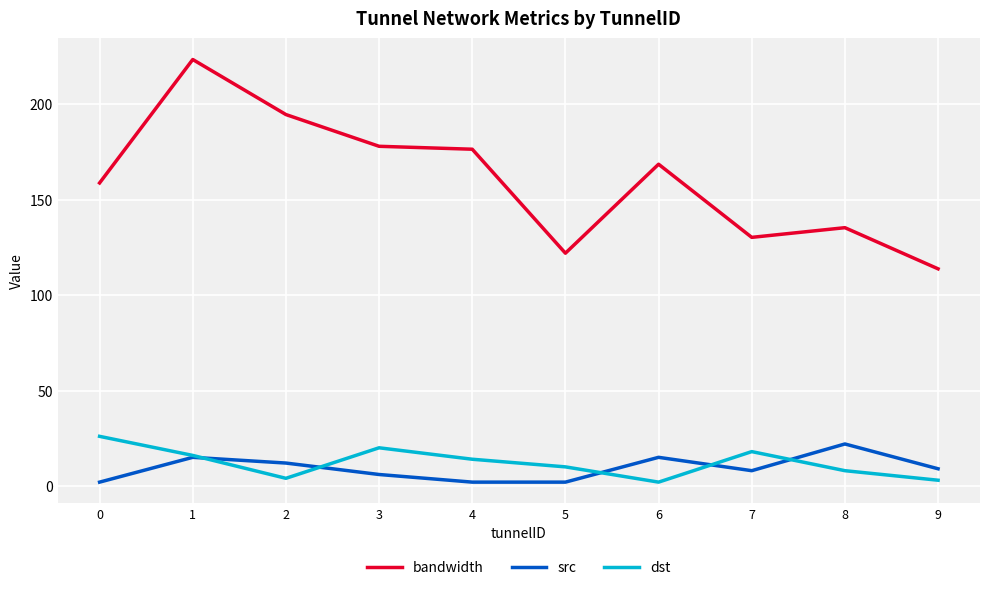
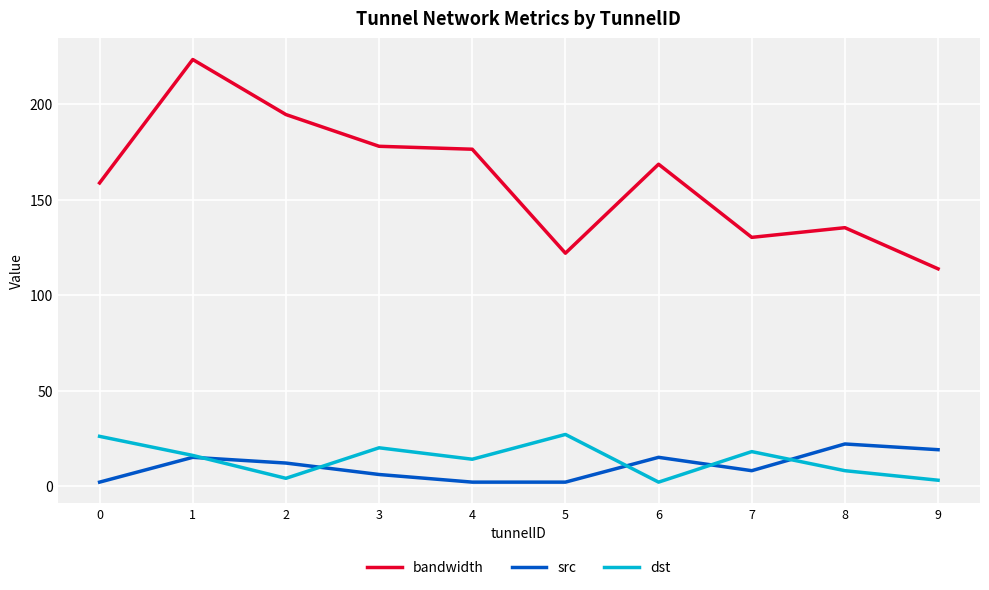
  {
    "bandwidth": {
      "0": 159,
      "1": 224,
      "2": 195,
      "3": 178,
      "4": 176,
      "5": 122,
      "6": 169,
      "7": 130,
      "8": 135,
      "9": 114
    },
    "src": {
      "0": 2,
      "2": 12,
      "3": 6,
      "4": 2,
      "5": 2,
      "6": 15,
      "7": 8,
      "8": 22,
-     "9": 9
+     "9": 19
    },
    "dst": {
      "0": 26,
      "2": 4,
      "3": 20,
      "4": 14,
-     "5": 10,
+     "5": 27,
      "6": 2,
      "7": 18,
      "8": 8,
      "9": 3
    }
  }
